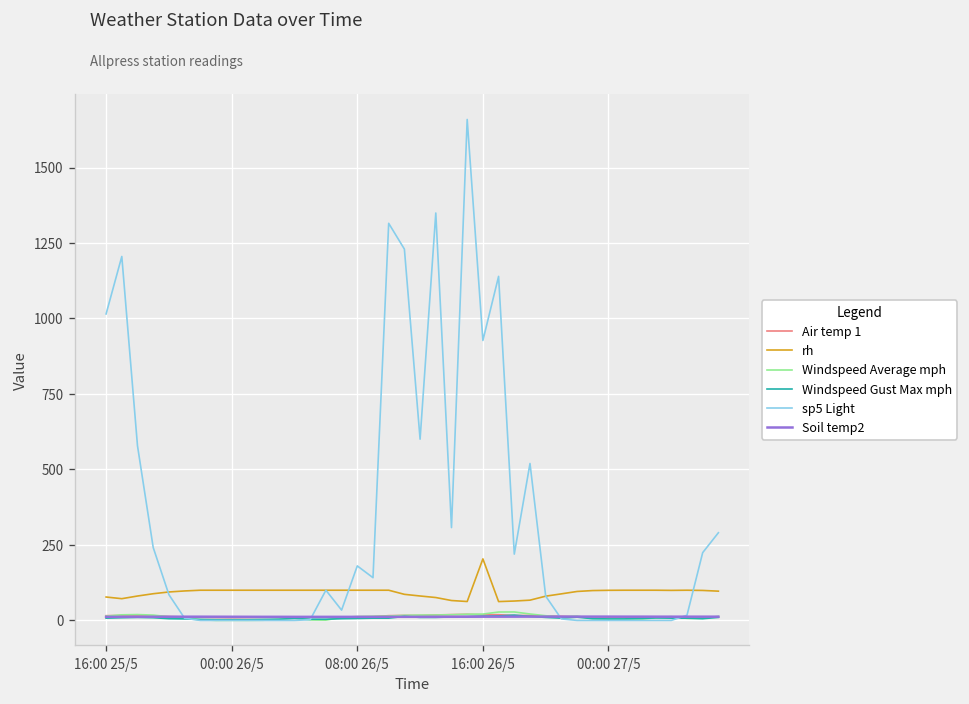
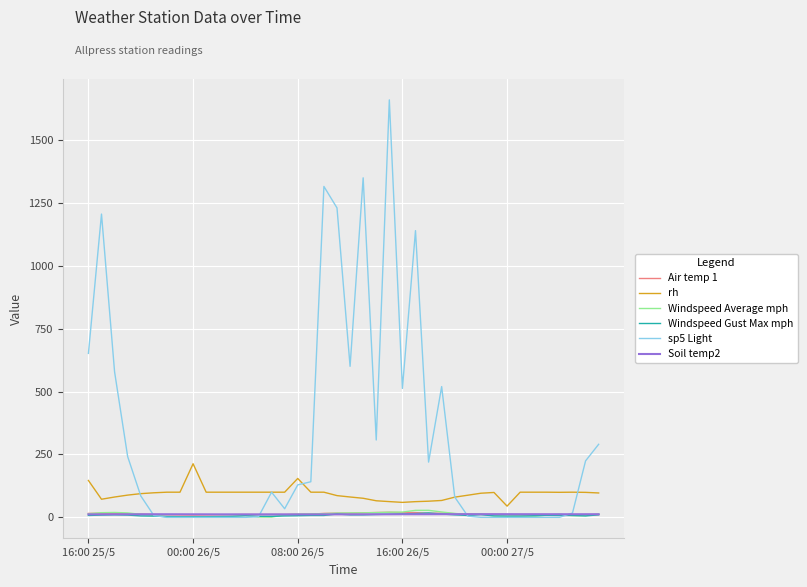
  {
    "rh": {
-     "16:00 25/5": 80,
-     "00:00 26/5": 100,
-     "08:00 26/5": 100,
-     "16:00 26/5": 200,
-     "00:00 27/5": 100
+     "16:00 25/5": 150,
+     "00:00 26/5": 210,
+     "08:00 26/5": 150,
+     "16:00 26/5": 60,
+     "00:00 27/5": 40
    },
    "sp5 Light": {
-     "16:00 25/5": 1020,
-     "08:00 26/5": 180,
-     "16:00 26/5": 930
+     "16:00 25/5": 650,
+     "08:00 26/5": 130,
+     "16:00 26/5": 510
    }
  }
